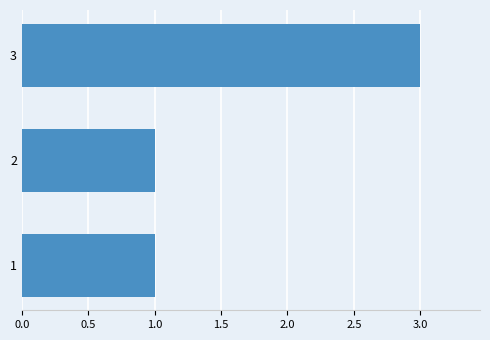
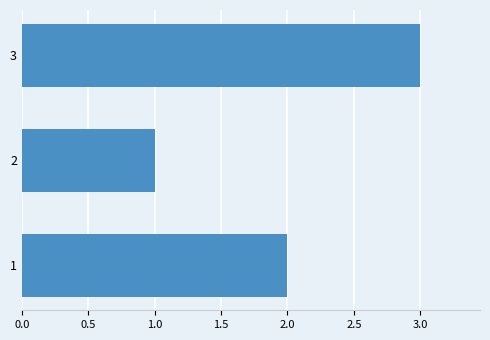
  {
    "3": 3,
    "2": 1,
-   "1": 1
+   "1": 2
  }
